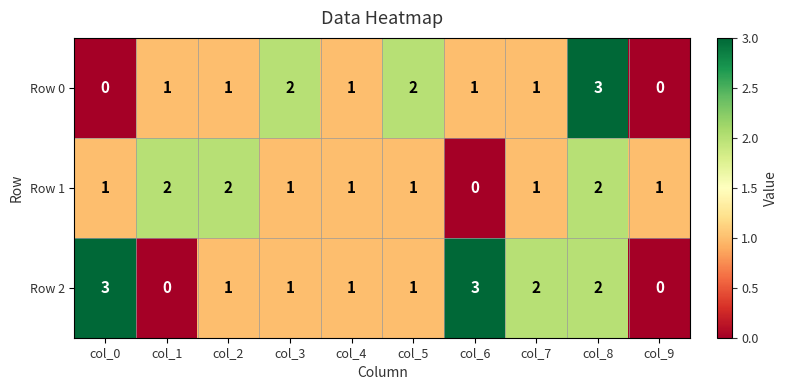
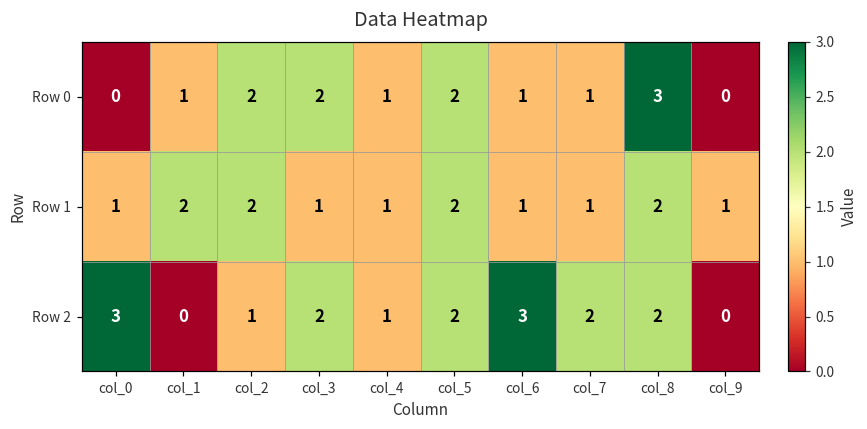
  {
    "Row 0": {
      "col_0": 0,
      "col_1": 1,
-     "col_2": 1,
+     "col_2": 2,
      "col_3": 2,
      "col_4": 1,
      "col_5": 2,
      "col_6": 1,
      "col_7": 1,
      "col_8": 3,
      "col_9": 0
    },
    "Row 1": {
      "col_0": 1,
      "col_1": 2,
      "col_2": 2,
      "col_3": 1,
      "col_4": 1,
-     "col_5": 1,
-     "col_6": 0,
+     "col_5": 2,
+     "col_6": 1,
      "col_7": 1,
      "col_8": 2,
      "col_9": 1
    },
    "Row 2": {
      "col_0": 3,
      "col_1": 0,
      "col_2": 1,
-     "col_3": 1,
+     "col_3": 2,
      "col_4": 1,
-     "col_5": 1,
+     "col_5": 2,
      "col_6": 3,
      "col_7": 2,
      "col_8": 2,
      "col_9": 0
    }
  }
